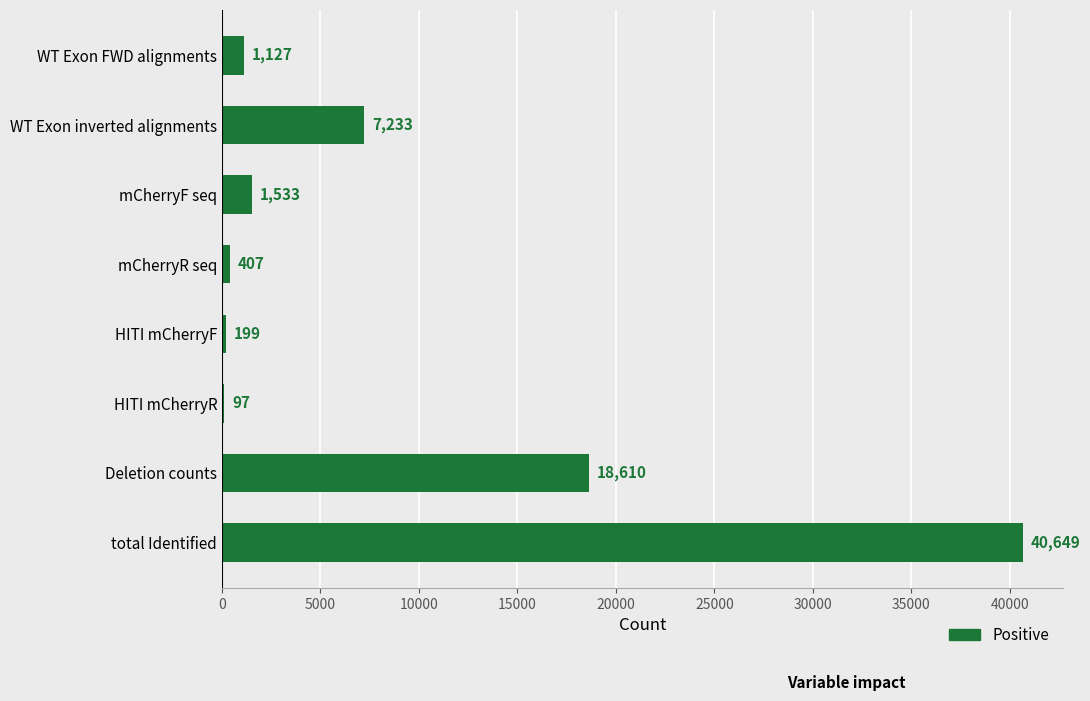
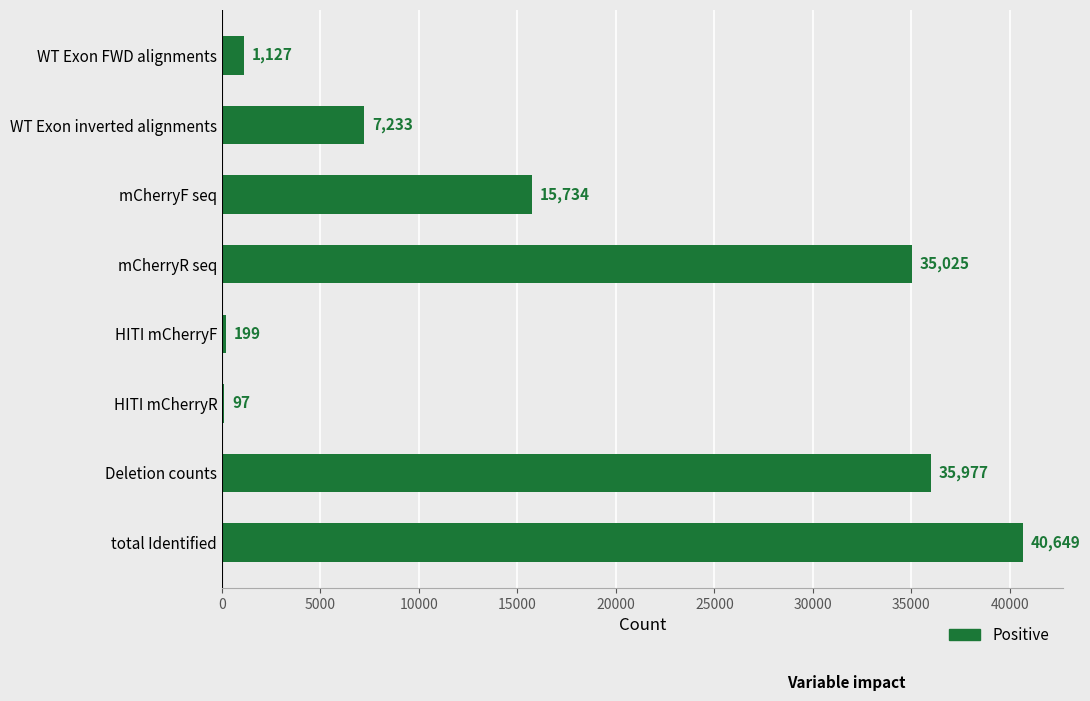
  {
    "WT Exon FWD alignments": "1,127",
    "WT Exon inverted alignments": "7,233",
-   "mCherryF seq": "1,533",
-   "mCherryR seq": "407",
+   "mCherryF seq": "15,734",
+   "mCherryR seq": "35,025",
    "HITI mCherryF": "199",
    "HITI mCherryR": "97",
-   "Deletion counts": "18,610",
+   "Deletion counts": "35,977",
    "total Identified": "40,649"
  }
